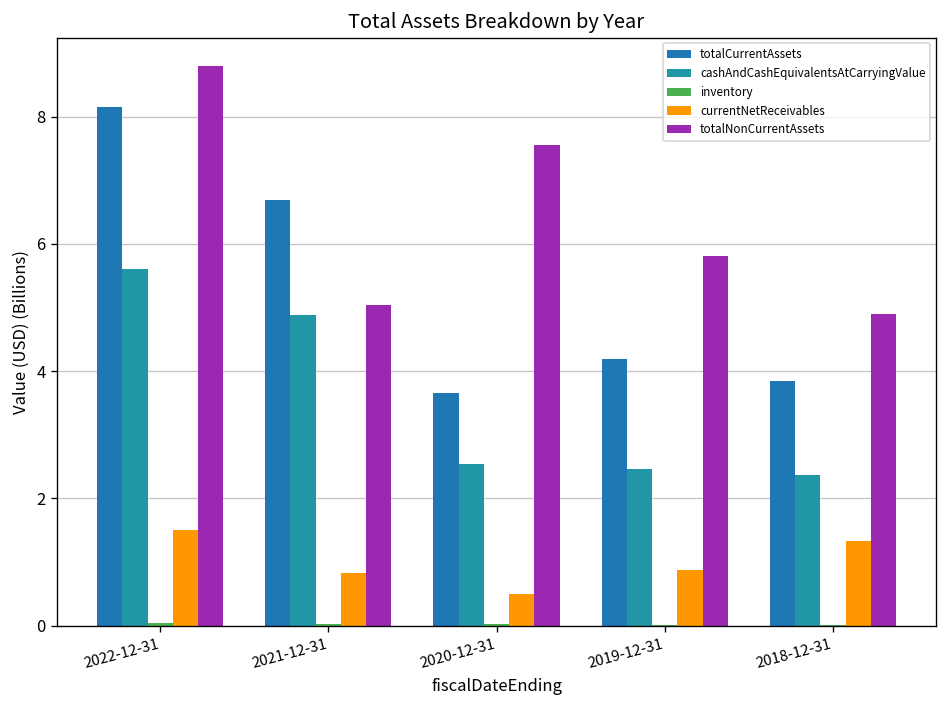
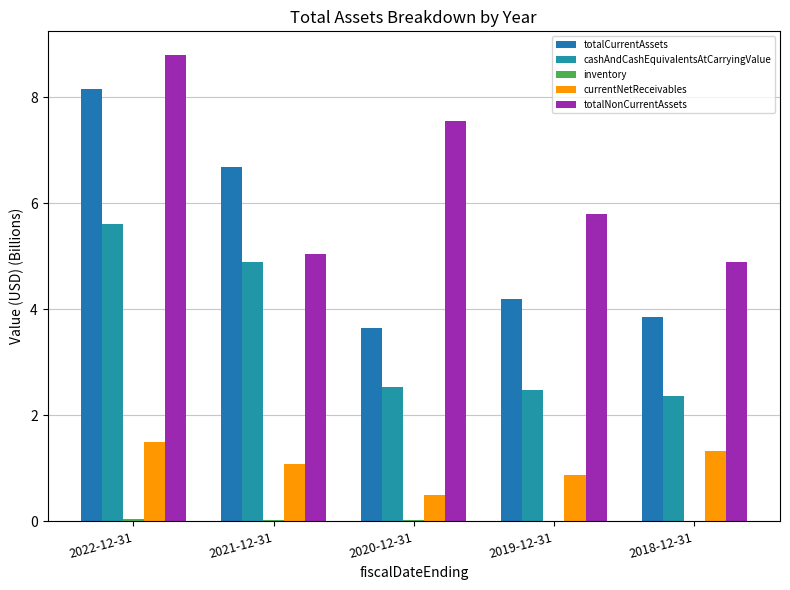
  {
    "currentNetReceivables": {
      "2022-12-31": 1.5,
-     "2021-12-31": 0.8,
+     "2021-12-31": 1.1,
      "2020-12-31": 0.5,
      "2019-12-31": 0.9,
      "2018-12-31": 1.3
    },
    "totalNonCurrentAssets": {
      "2022-12-31": 8.8,
      "2021-12-31": 5.0,
      "2020-12-31": 7.5,
      "2019-12-31": 5.8,
      "2018-12-31": 4.9
    }
  }
